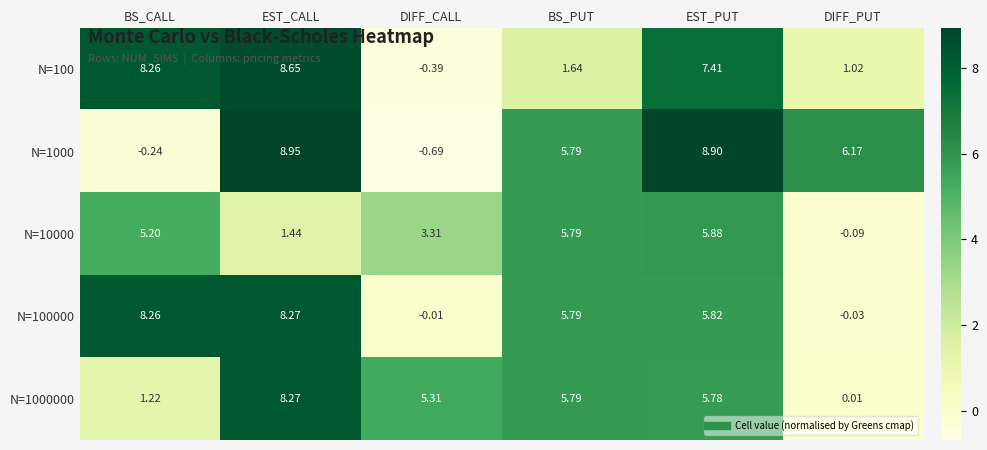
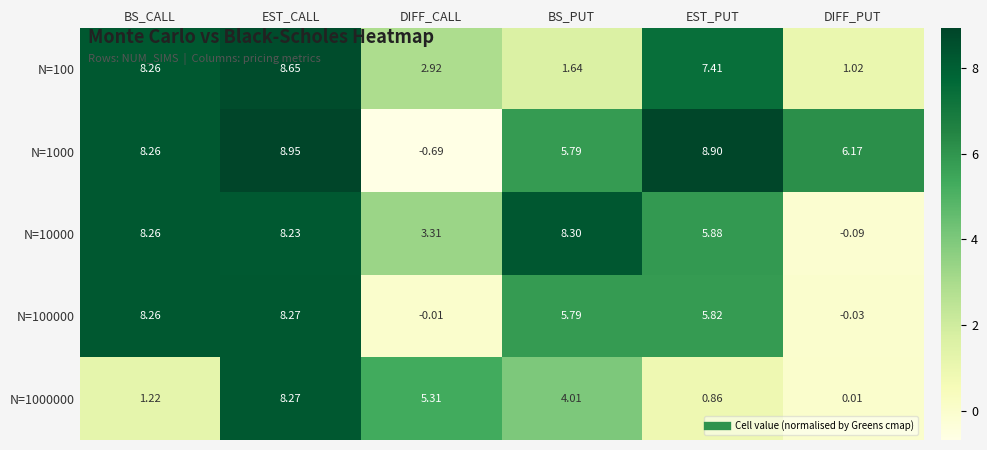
  {
    "N=100": {
      "BS_CALL": 8.26,
      "EST_CALL": 8.65,
-     "DIFF_CALL": -0.39,
+     "DIFF_CALL": 2.92,
      "BS_PUT": 1.64,
      "EST_PUT": 7.41,
      "DIFF_PUT": 1.02
    },
    "N=1000": {
-     "BS_CALL": -0.24,
+     "BS_CALL": 8.26,
      "EST_CALL": 8.95,
      "DIFF_CALL": -0.69,
      "BS_PUT": 5.79,
      "EST_PUT": 8.90,
      "DIFF_PUT": 6.17
    },
    "N=10000": {
-     "BS_CALL": 5.20,
-     "EST_CALL": 1.44,
+     "BS_CALL": 8.26,
+     "EST_CALL": 8.23,
      "DIFF_CALL": 3.31,
-     "BS_PUT": 5.79,
+     "BS_PUT": 8.30,
      "EST_PUT": 5.88,
      "DIFF_PUT": -0.09
    },
    "N=100000": {
      "BS_CALL": 8.26,
      "EST_CALL": 8.27,
      "DIFF_CALL": -0.01,
      "BS_PUT": 5.79,
      "EST_PUT": 5.82,
      "DIFF_PUT": -0.03
    },
    "N=1000000": {
      "BS_CALL": 1.22,
      "EST_CALL": 8.27,
      "DIFF_CALL": 5.31,
-     "BS_PUT": 5.79,
-     "EST_PUT": 5.78,
+     "BS_PUT": 4.01,
+     "EST_PUT": 0.86,
      "DIFF_PUT": 0.01
    }
  }
